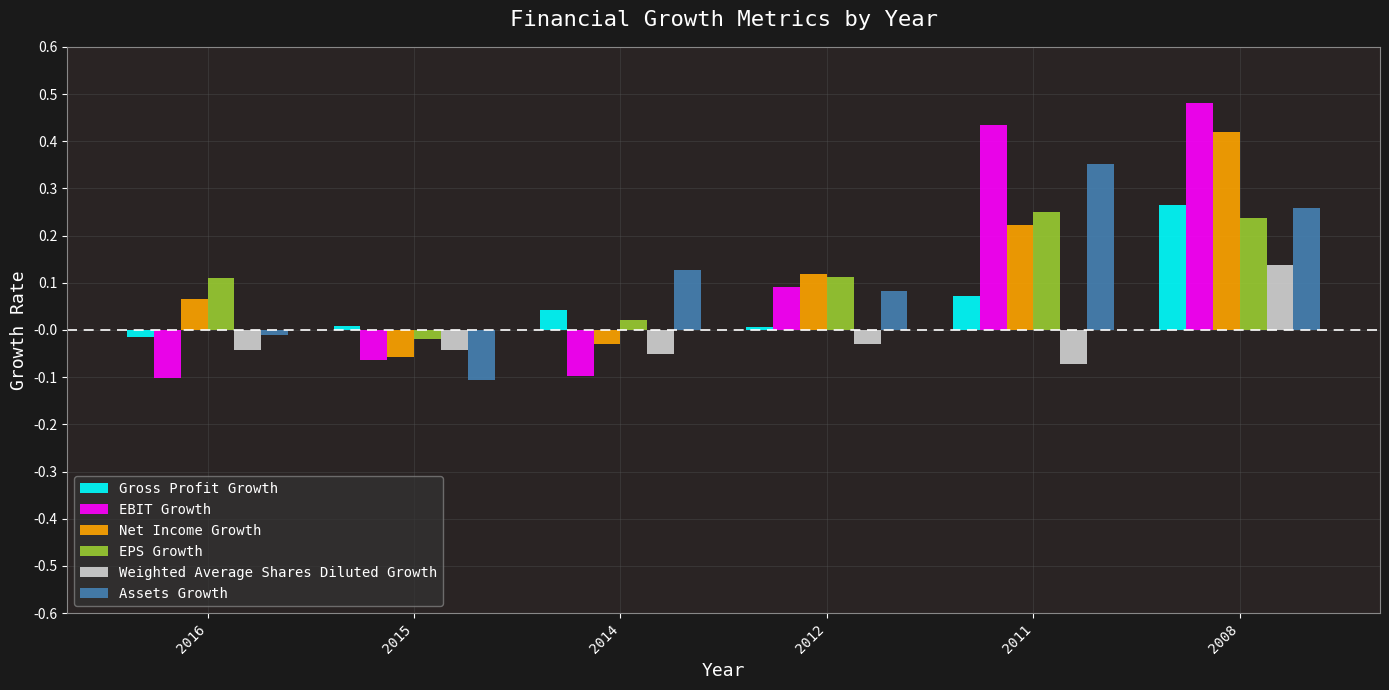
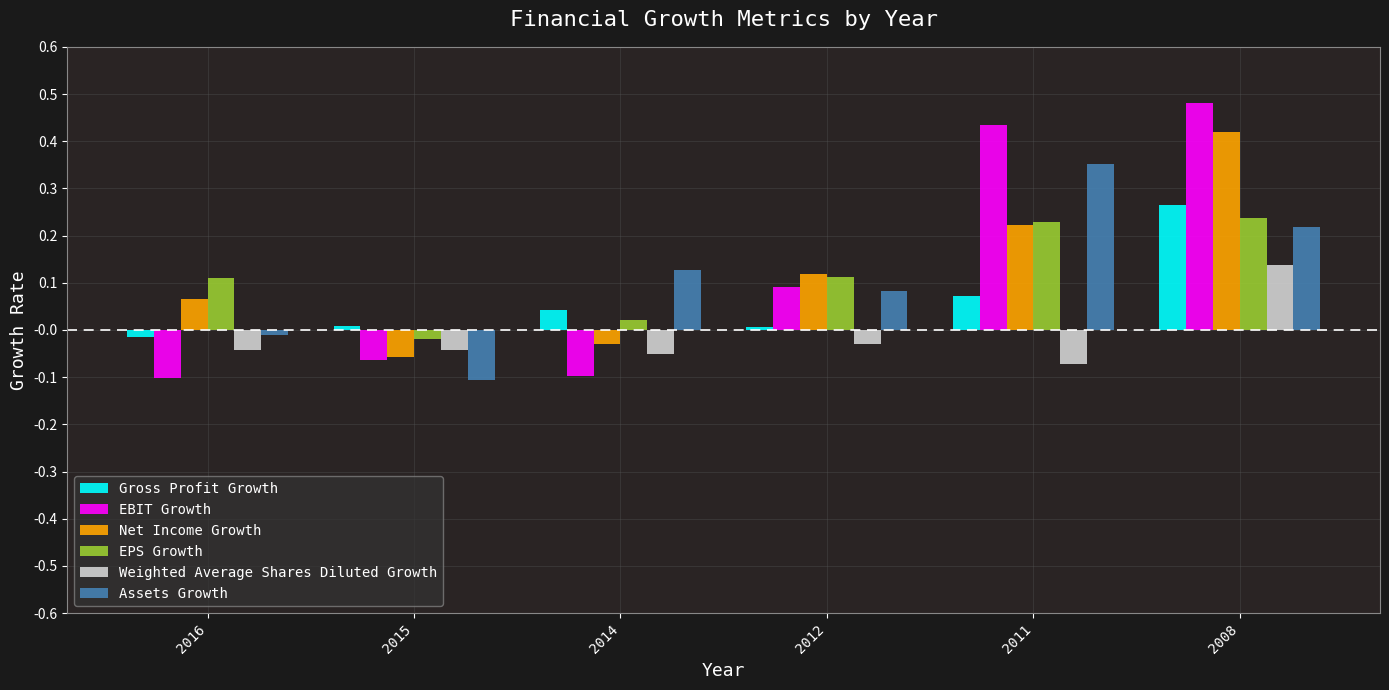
  {
    "Gross Profit Growth": {
      "2016": -0.01,
      "2015": 0.01,
      "2014": 0.04,
      "2012": 0.01,
      "2011": 0.07,
      "2008": 0.26
    },
    "EBIT Growth": {
      "2016": -0.10,
      "2015": -0.06,
      "2014": -0.10,
      "2012": 0.09,
      "2011": 0.43,
      "2008": 0.48
    },
    "Net Income Growth": {
      "2016": 0.06,
      "2015": -0.06,
      "2014": -0.03,
      "2012": 0.12,
      "2011": 0.22,
      "2008": 0.42
    },
    "EPS Growth": {
      "2016": 0.11,
      "2015": -0.02,
      "2014": 0.02,
      "2012": 0.11,
-     "2011": 0.25,
+     "2011": 0.23,
      "2008": 0.24
    },
    "Weighted Average Shares Diluted Growth": {
      "2016": -0.04,
      "2015": -0.04,
      "2014": -0.05,
      "2012": -0.03,
      "2011": -0.07,
      "2008": 0.14
    },
    "Assets Growth": {
      "2016": -0.01,
      "2015": -0.11,
      "2014": 0.13,
      "2012": 0.08,
      "2011": 0.35,
-     "2008": 0.26
+     "2008": 0.22
    }
  }
